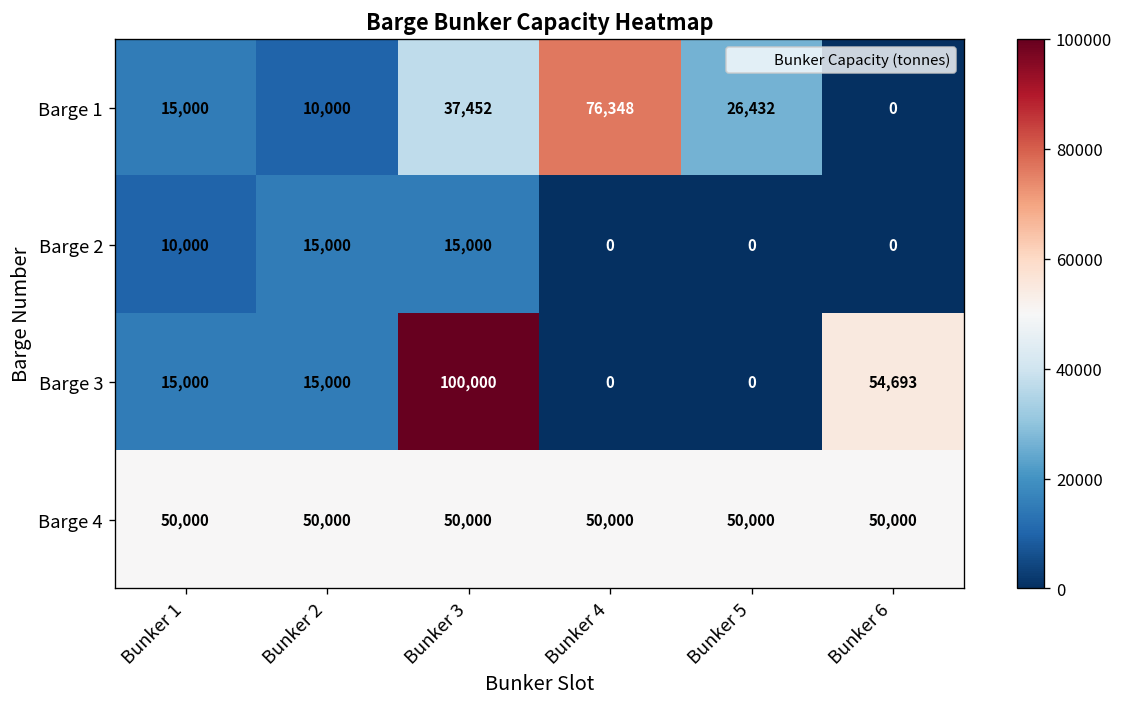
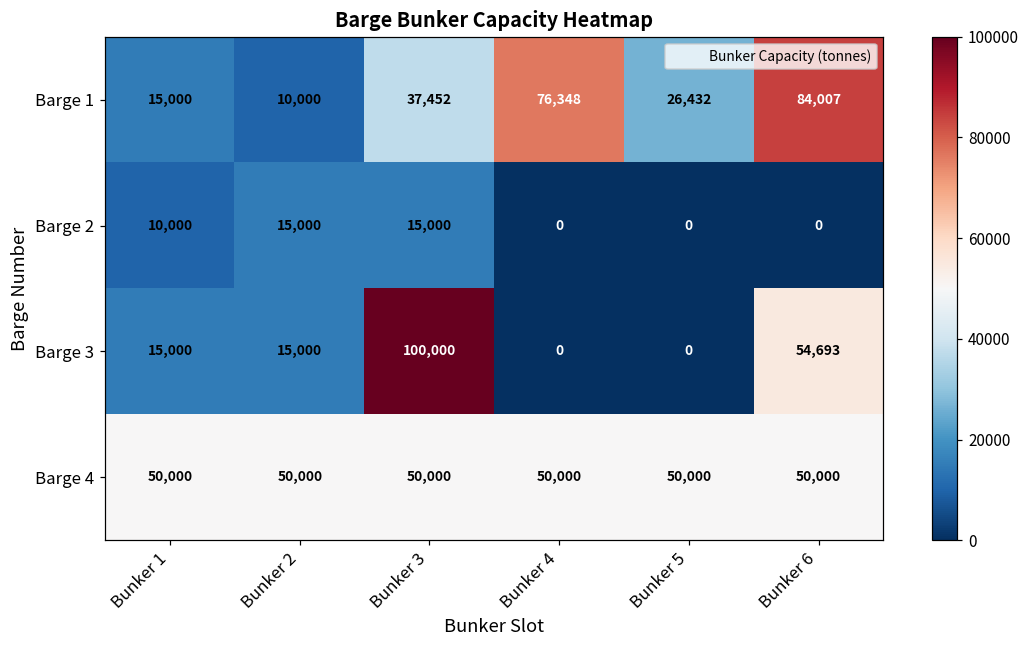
  {
    "Barge 1": {
      "Bunker 1": "15,000",
      "Bunker 2": "10,000",
      "Bunker 3": "37,452",
      "Bunker 4": "76,348",
      "Bunker 5": "26,432",
-     "Bunker 6": "0"
+     "Bunker 6": "84,007"
    },
    "Barge 2": {
      "Bunker 1": "10,000",
      "Bunker 2": "15,000",
      "Bunker 3": "15,000",
      "Bunker 4": "0",
      "Bunker 5": "0",
      "Bunker 6": "0"
    },
    "Barge 3": {
      "Bunker 1": "15,000",
      "Bunker 2": "15,000",
      "Bunker 3": "100,000",
      "Bunker 4": "0",
      "Bunker 5": "0",
      "Bunker 6": "54,693"
    },
    "Barge 4": {
      "Bunker 1": "50,000",
      "Bunker 2": "50,000",
      "Bunker 3": "50,000",
      "Bunker 4": "50,000",
      "Bunker 5": "50,000",
      "Bunker 6": "50,000"
    }
  }
